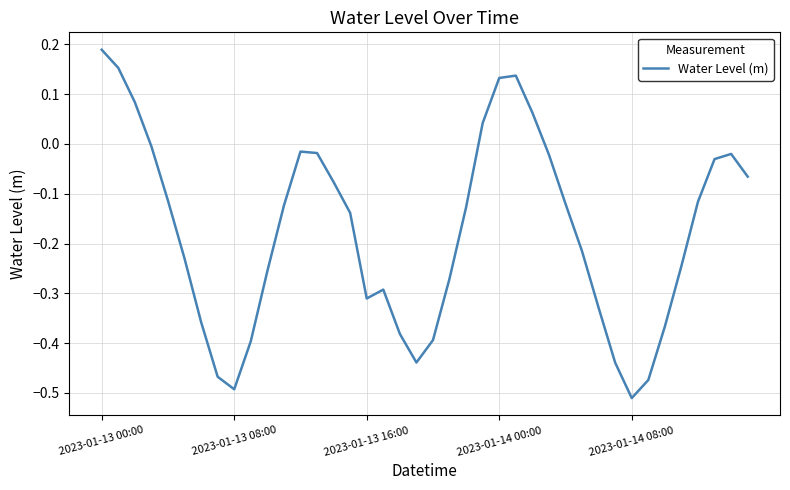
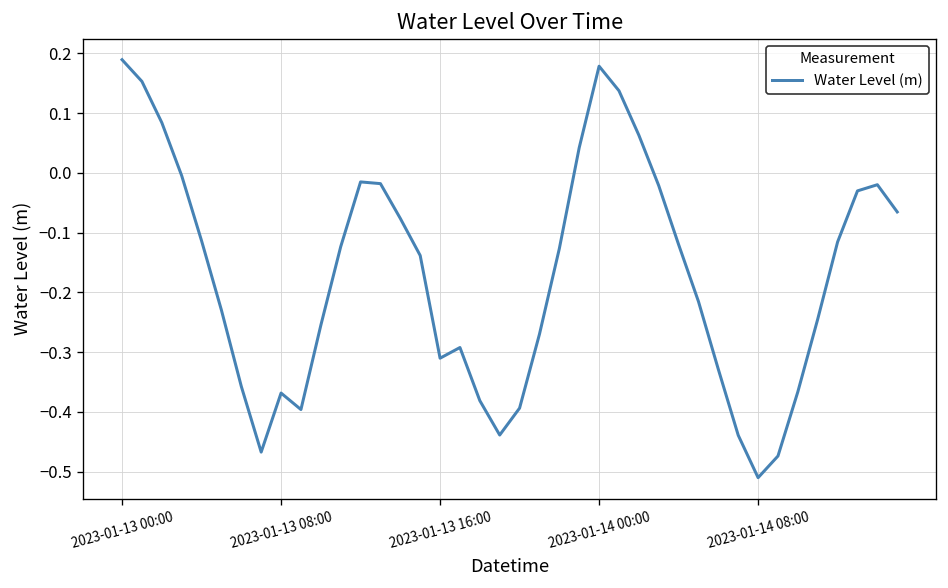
  {
    "2023-01-13 00:00": 0.19,
-   "2023-01-13 08:00": -0.49,
+   "2023-01-13 08:00": -0.37,
    "2023-01-13 16:00": -0.31,
-   "2023-01-14 00:00": 0.13,
+   "2023-01-14 00:00": 0.18,
    "2023-01-14 08:00": -0.51
  }
